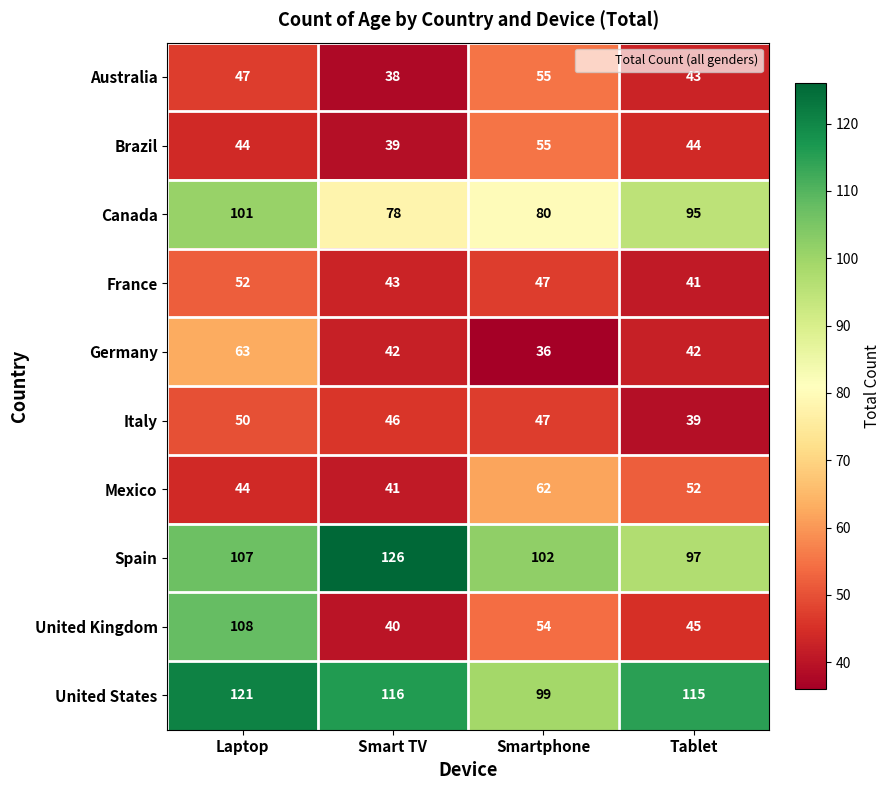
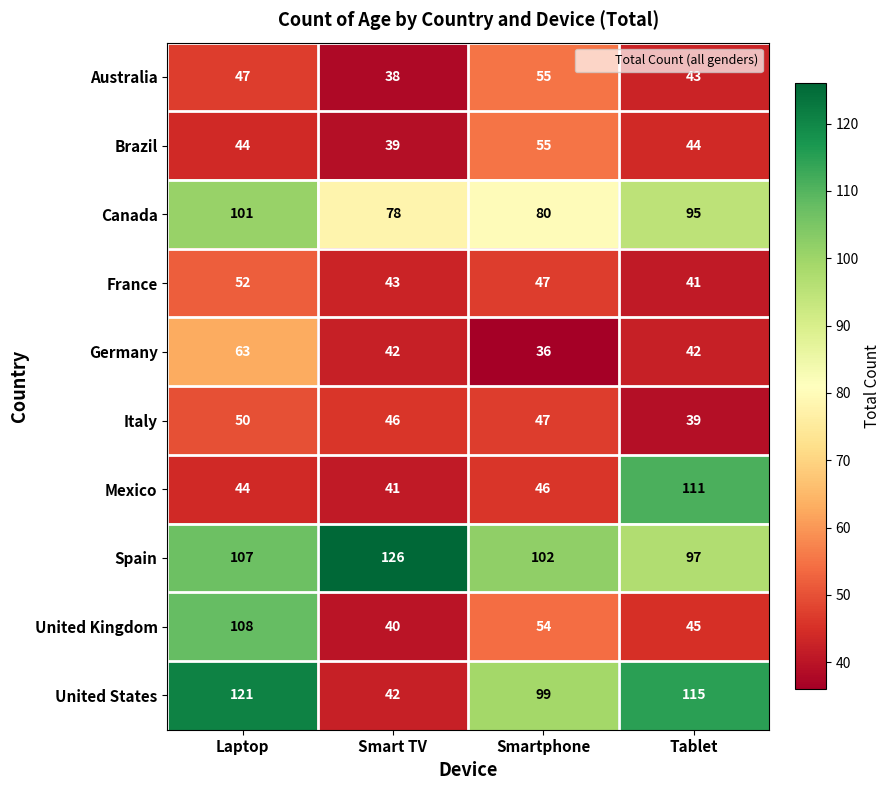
  {
    "Australia": {
      "Laptop": 47,
      "Smart TV": 38,
      "Smartphone": 55
    },
    "Brazil": {
      "Laptop": 44,
      "Smart TV": 39,
      "Smartphone": 55,
      "Tablet": 44
    },
    "Canada": {
      "Laptop": 101,
      "Smart TV": 78,
      "Smartphone": 80,
      "Tablet": 95
    },
    "France": {
      "Laptop": 52,
      "Smart TV": 43,
      "Smartphone": 47,
      "Tablet": 41
    },
    "Germany": {
      "Laptop": 63,
      "Smart TV": 42,
      "Smartphone": 36,
      "Tablet": 42
    },
    "Italy": {
      "Laptop": 50,
      "Smart TV": 46,
      "Smartphone": 47,
      "Tablet": 39
    },
    "Mexico": {
      "Laptop": 44,
      "Smart TV": 41,
-     "Smartphone": 62,
-     "Tablet": 52
+     "Smartphone": 46,
+     "Tablet": 111
    },
    "Spain": {
      "Laptop": 107,
      "Smart TV": 126,
      "Smartphone": 102,
      "Tablet": 97
    },
    "United Kingdom": {
      "Laptop": 108,
      "Smart TV": 40,
      "Smartphone": 54,
      "Tablet": 45
    },
    "United States": {
      "Laptop": 121,
-     "Smart TV": 116,
+     "Smart TV": 42,
      "Smartphone": 99,
      "Tablet": 115
    }
  }
